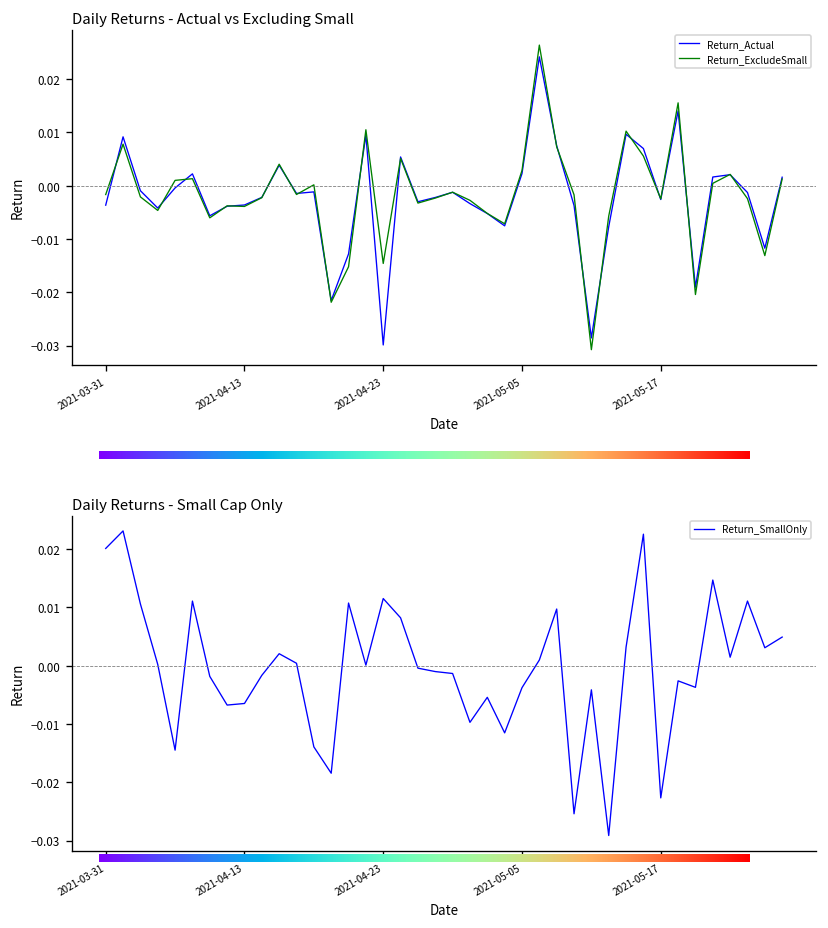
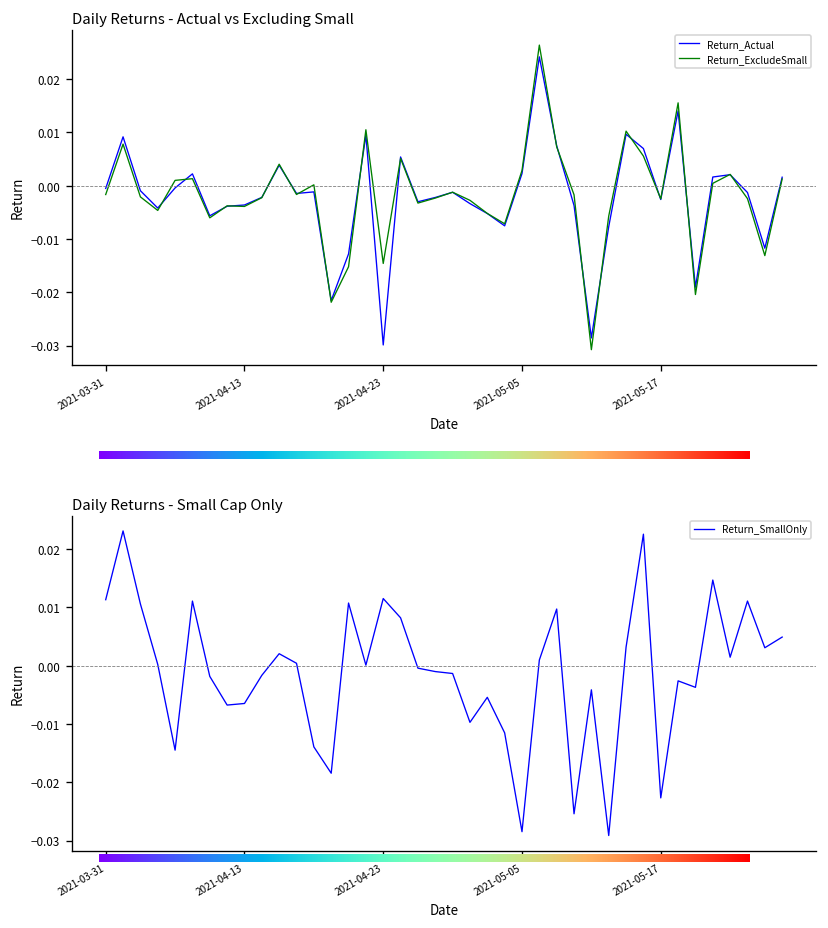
  {
    "Daily Returns - Actual vs Excluding Small": {
      "Return_Actual": {
-       "2021-03-31": -0.004,
+       "2021-03-31": -0.001,
        "2021-04-23": -0.030
      },
      "Return_ExcludeSmall": {
        "2021-03-31": -0.002,
        "2021-04-23": -0.015
      }
    },
    "Daily Returns - Small Cap Only": {
-     "2021-03-31": 0.020,
+     "2021-03-31": 0.011,
      "2021-04-13": -0.006,
      "2021-04-23": 0.012,
-     "2021-05-05": -0.004,
+     "2021-05-05": -0.028,
      "2021-05-17": -0.023
    }
  }
